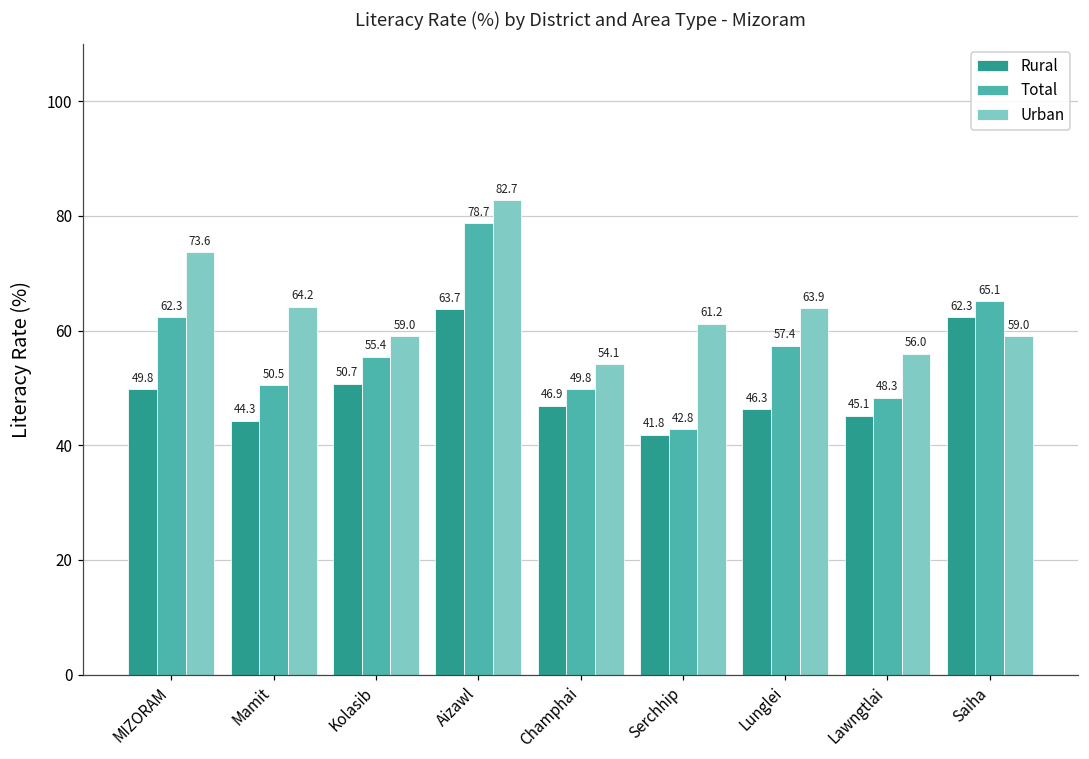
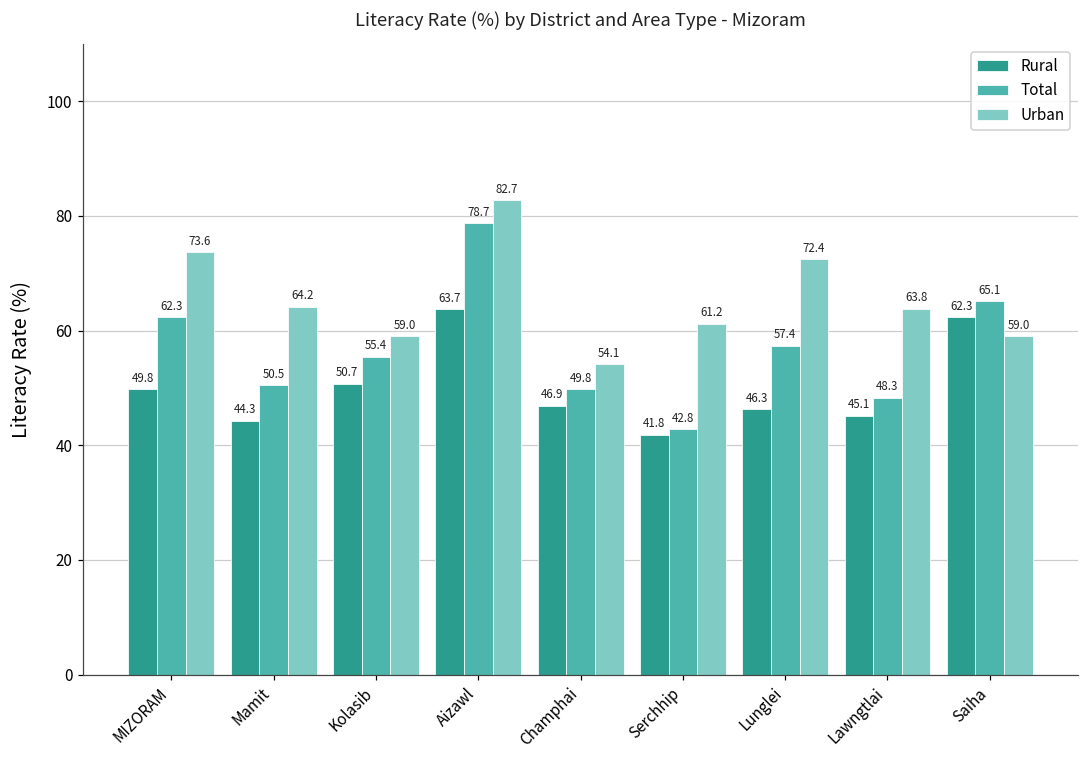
  {
    "Urban": {
      "MIZORAM": 73.6,
      "Mamit": 64.2,
      "Kolasib": 59.0,
      "Aizawl": 82.7,
      "Champhai": 54.1,
      "Serchhip": 61.2,
-     "Lunglei": 63.9,
-     "Lawngtlai": 56.0,
+     "Lunglei": 72.4,
+     "Lawngtlai": 63.8,
      "Saiha": 59.0
    }
  }
